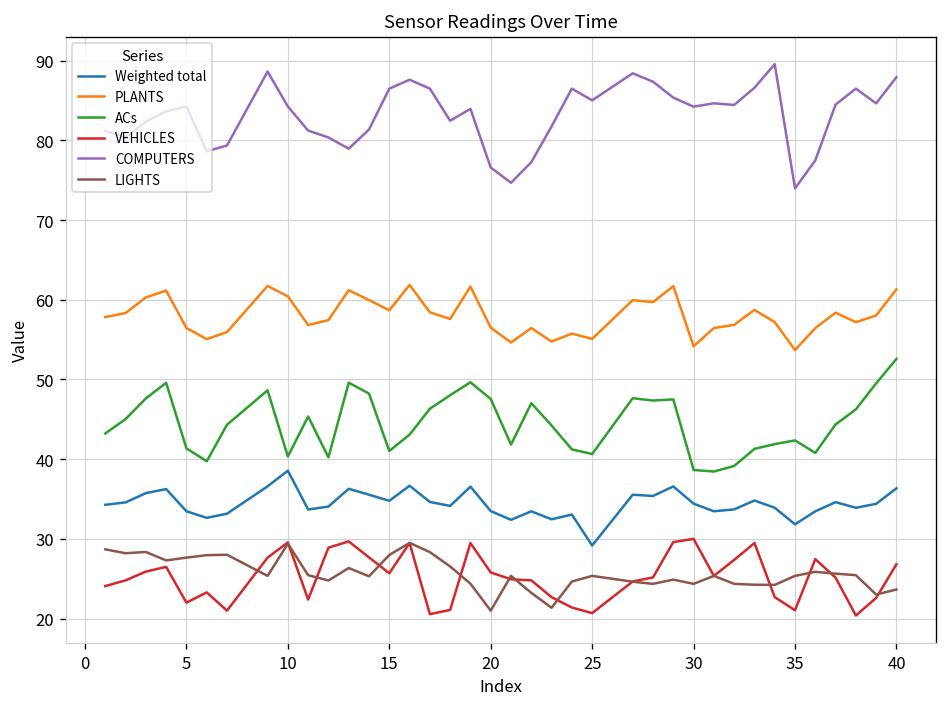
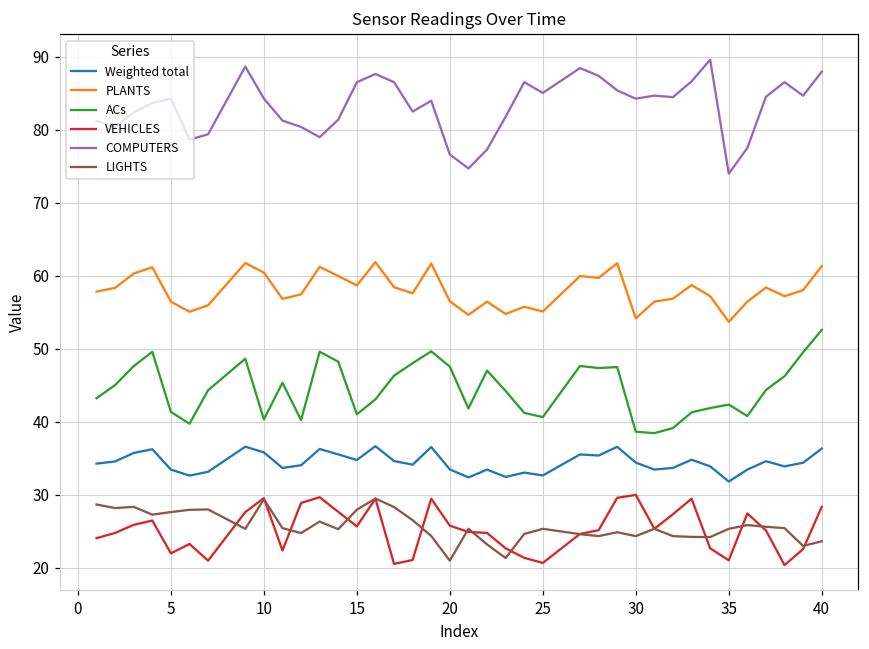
  {
    "Weighted total": {
      "5": 33,
-     "10": 39,
+     "10": 36,
      "15": 35,
      "20": 33,
-     "25": 29,
+     "25": 33,
      "30": 34,
      "35": 32,
      "40": 36
    },
    "PLANTS": {
      "5": 56,
      "10": 60,
      "15": 59,
      "20": 57,
      "25": 55,
      "30": 54,
      "35": 54,
      "40": 61
    },
    "ACs": {
      "5": 41,
      "10": 40,
      "15": 41,
      "20": 48,
      "25": 41,
      "30": 39,
      "35": 42,
      "40": 53
    },
    "VEHICLES": {
      "5": 22,
      "15": 26,
      "20": 26,
      "25": 21,
      "30": 30,
      "35": 21,
-     "40": 27
+     "40": 28
    },
    "COMPUTERS": {
      "10": 84,
      "15": 86,
      "20": 77,
      "25": 85,
      "30": 84,
      "35": 74,
      "40": 88
    },
    "LIGHTS": {
      "5": 28,
      "15": 28,
      "20": 21,
      "25": 25,
      "30": 24,
      "35": 25,
      "40": 24
    }
  }
